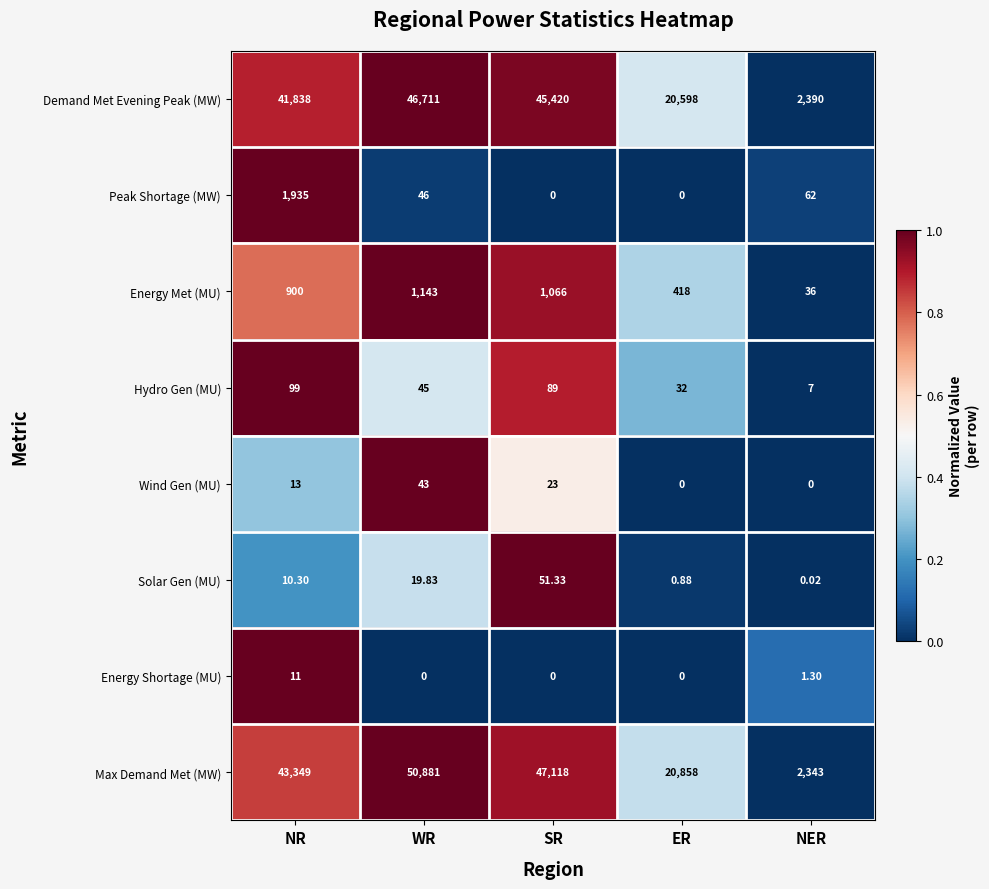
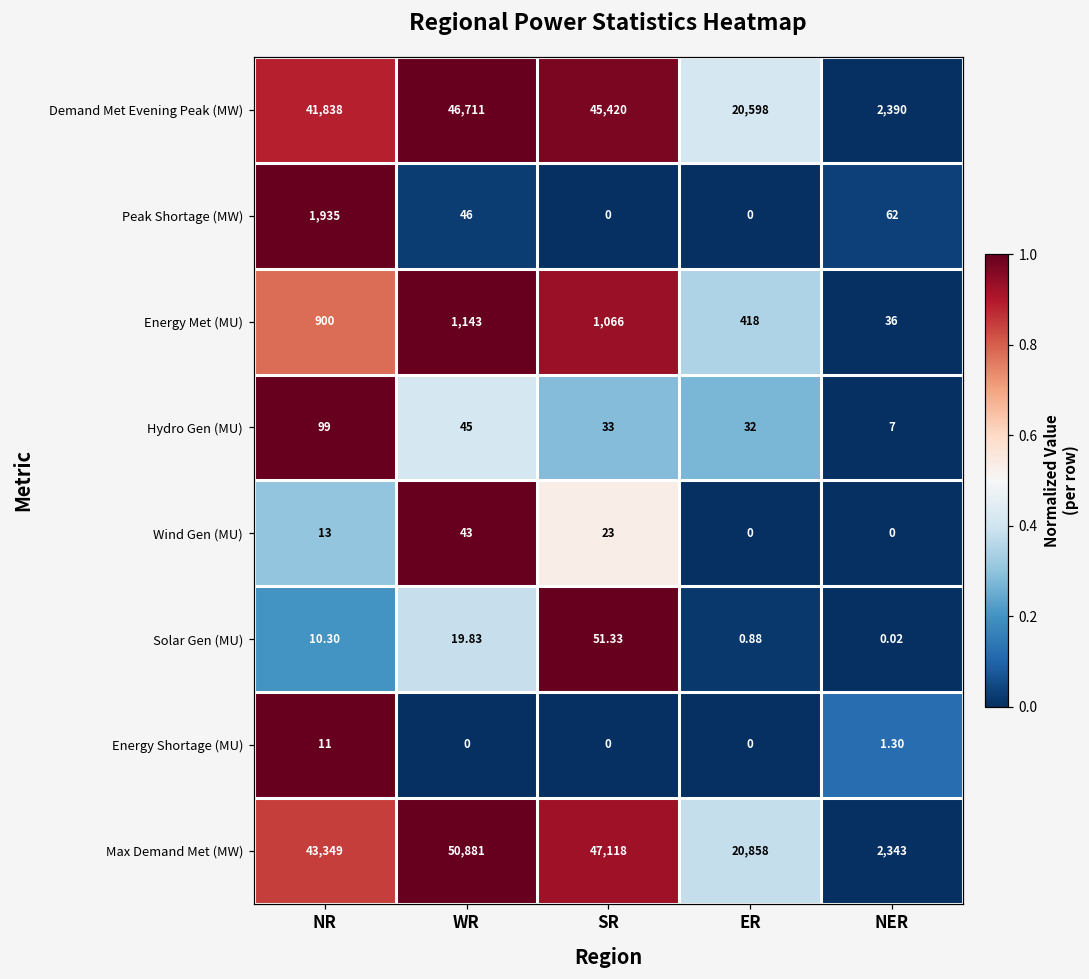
  {
    "Demand Met Evening Peak (MW)": {
      "NR": "41,838",
      "WR": "46,711",
      "SR": "45,420",
      "ER": "20,598",
      "NER": "2,390"
    },
    "Peak Shortage (MW)": {
      "NR": "1,935",
      "WR": "46",
      "SR": "0",
      "ER": "0",
      "NER": "62"
    },
    "Energy Met (MU)": {
      "NR": "900",
      "WR": "1,143",
      "SR": "1,066",
      "ER": "418",
      "NER": "36"
    },
    "Hydro Gen (MU)": {
      "NR": "99",
      "WR": "45",
-     "SR": "89",
+     "SR": "33",
      "ER": "32",
      "NER": "7"
    },
    "Wind Gen (MU)": {
      "NR": "13",
      "WR": "43",
      "SR": "23",
      "ER": "0",
      "NER": "0"
    },
    "Solar Gen (MU)": {
      "NR": "10.30",
      "WR": "19.83",
      "SR": "51.33",
      "ER": "0.88",
      "NER": "0.02"
    },
    "Energy Shortage (MU)": {
      "NR": "11",
      "WR": "0",
      "SR": "0",
      "ER": "0",
      "NER": "1.30"
    },
    "Max Demand Met (MW)": {
      "NR": "43,349",
      "WR": "50,881",
      "SR": "47,118",
      "ER": "20,858",
      "NER": "2,343"
    }
  }
